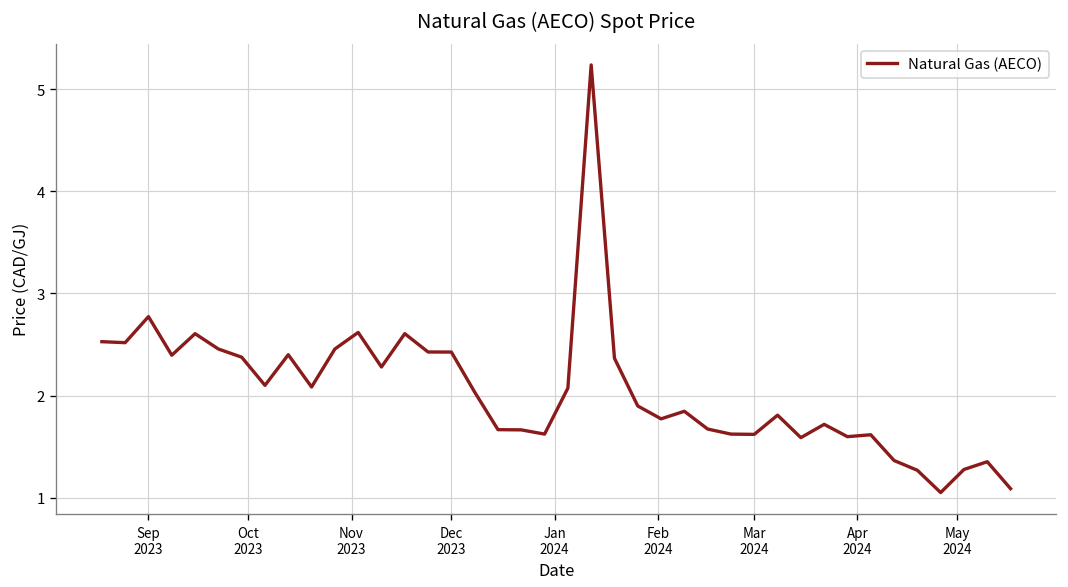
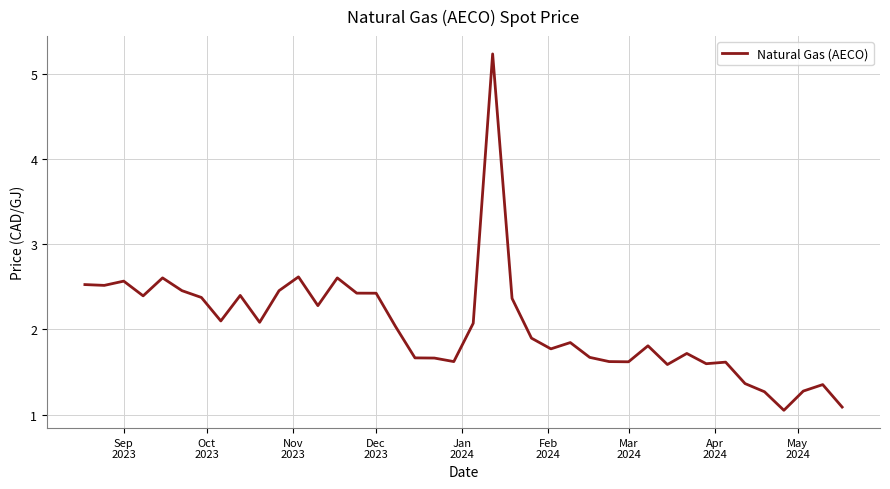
  {
-   "Sep 2023": 2.8,
+   "Sep 2023": 2.6,
    "Dec 2023": 2.4,
    "Mar 2024": 1.6
  }
